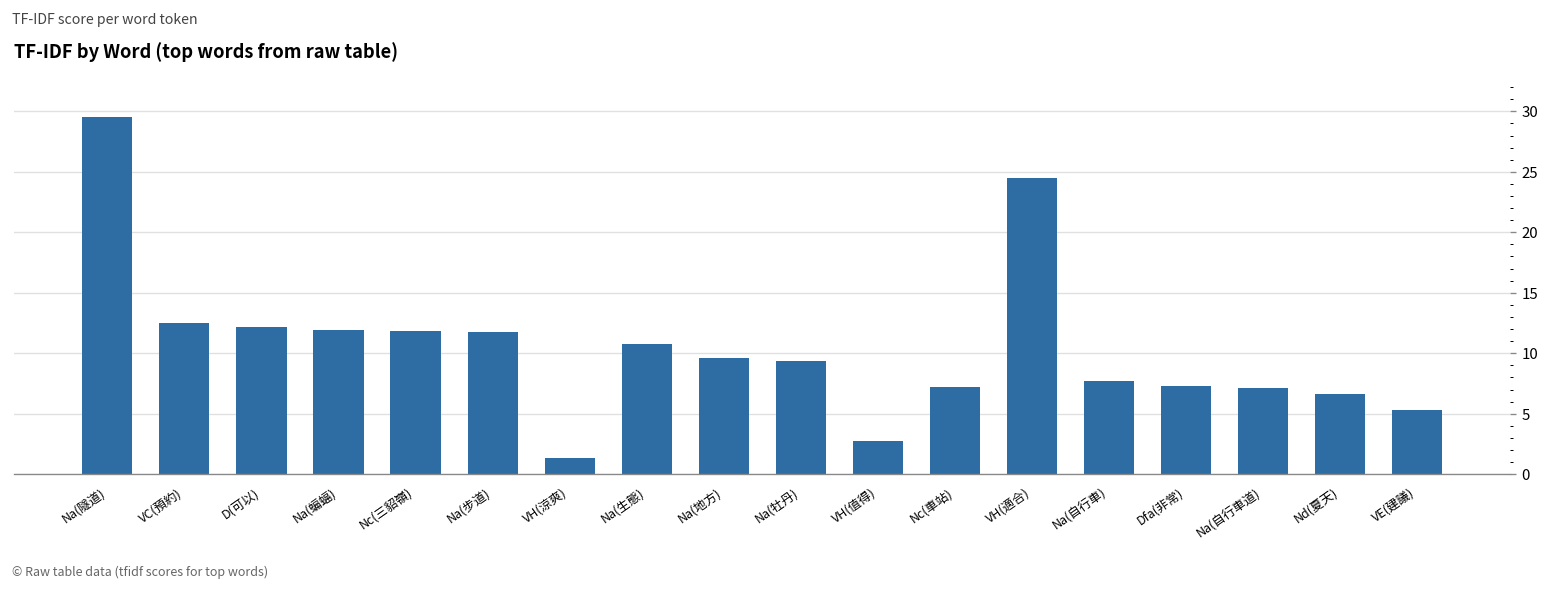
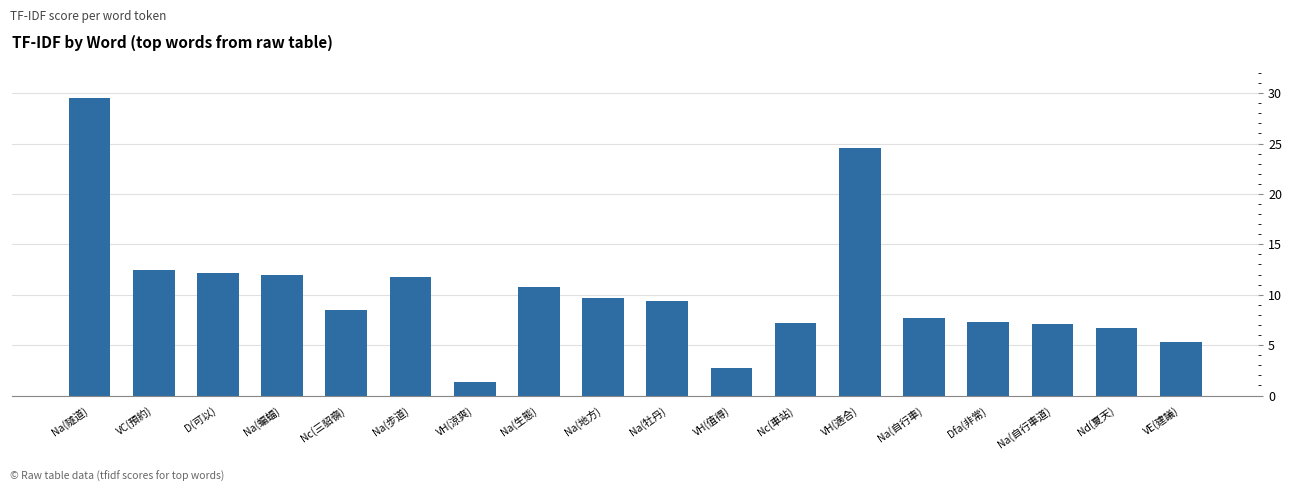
  {
    "Na(隧道)": 29.5,
    "VC(預約)": 12.5,
    "D(可以)": 12.2,
    "Na(蝙蝠)": 11.9,
-   "Nc(三貂嶺)": 11.9,
+   "Nc(三貂嶺)": 8.5,
    "Na(步道)": 11.7,
    "VH(涼爽)": 1.3,
    "Na(生態)": 10.8,
    "Na(地方)": 9.7,
    "Na(牡丹)": 9.4,
    "VH(值得)": 2.8,
    "Nc(車站)": 7.2,
    "VH(適合)": 24.5,
    "Na(自行車)": 7.7,
    "Dfa(非常)": 7.3,
    "Na(自行車道)": 7.1,
    "Nd(夏天)": 6.7,
    "VE(建議)": 5.3
  }
